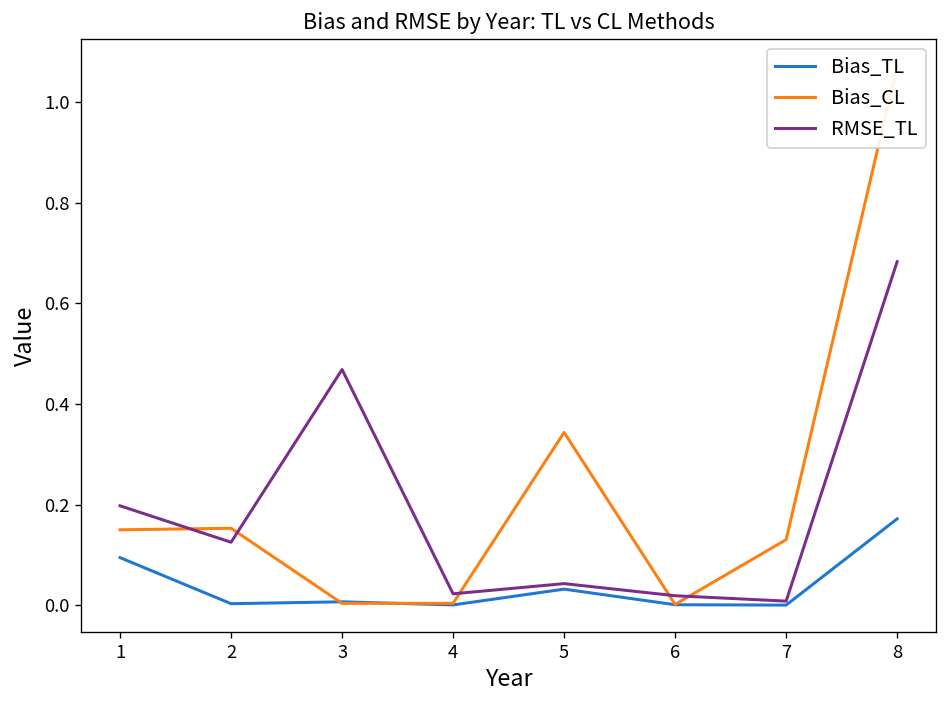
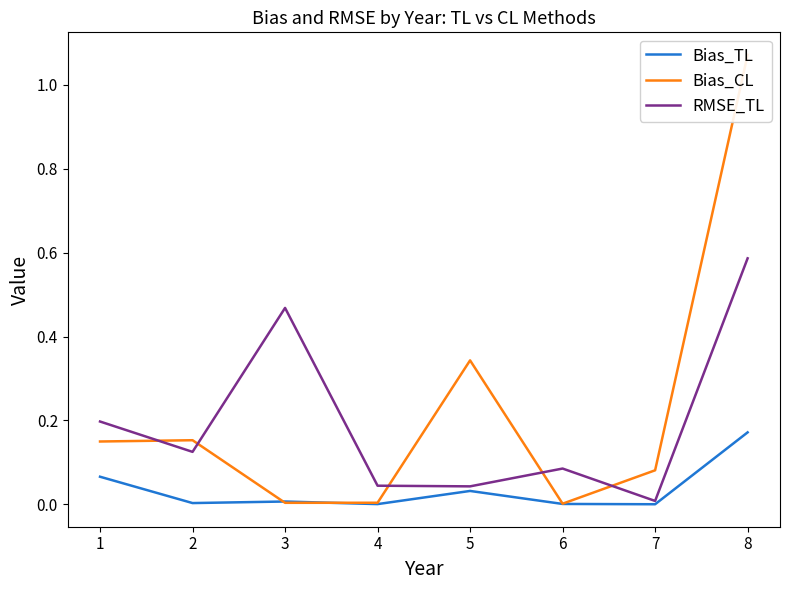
  {
    "Bias_TL": {
-     "1": 0.09,
+     "1": 0.07,
      "2": 0.00,
      "5": 0.03,
      "7": 0.00,
      "8": 0.17
    },
    "Bias_CL": {
      "1": 0.15,
      "2": 0.15,
      "5": 0.34,
-     "7": 0.13
+     "7": 0.08
    },
    "RMSE_TL": {
      "1": 0.20,
      "2": 0.13,
      "3": 0.47,
-     "4": 0.02,
+     "4": 0.04,
      "5": 0.04,
-     "6": 0.02,
+     "6": 0.09,
      "7": 0.01,
-     "8": 0.68
+     "8": 0.59
    }
  }
